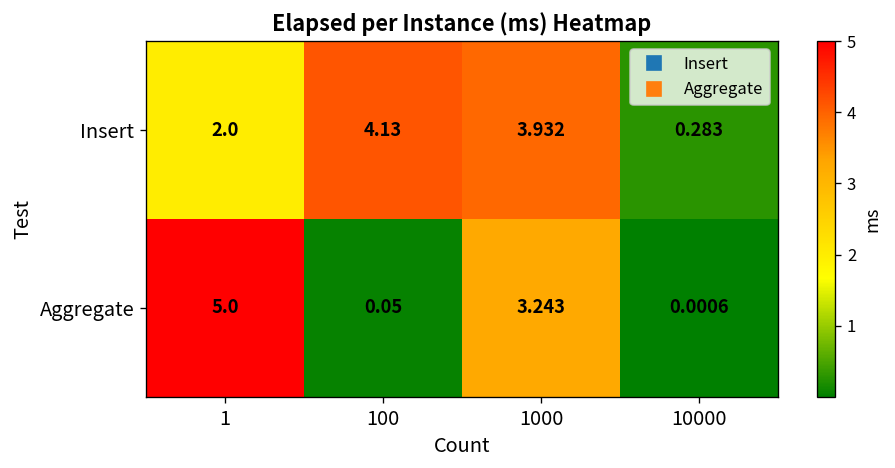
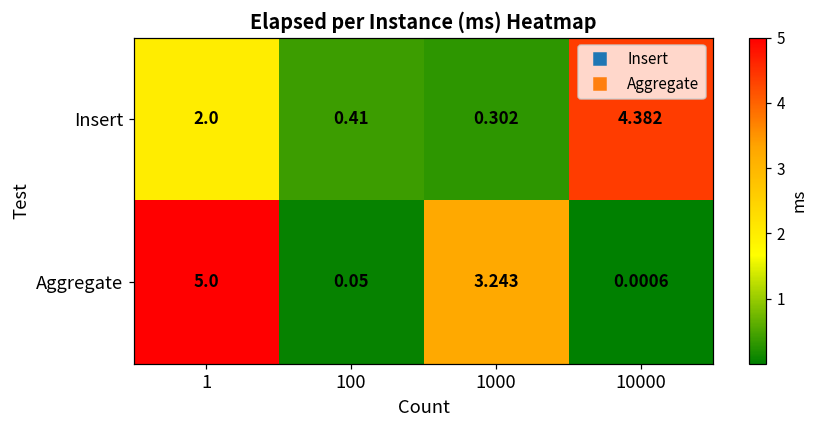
  {
    "Insert": {
      "1": 2.0,
-     "100": 4.13,
-     "1000": 3.932,
-     "10000": 0.283
+     "100": 0.41,
+     "1000": 0.302,
+     "10000": 4.382
    },
    "Aggregate": {
      "1": 5.0,
      "100": 0.05,
      "1000": 3.243,
      "10000": 0.0006
    }
  }
